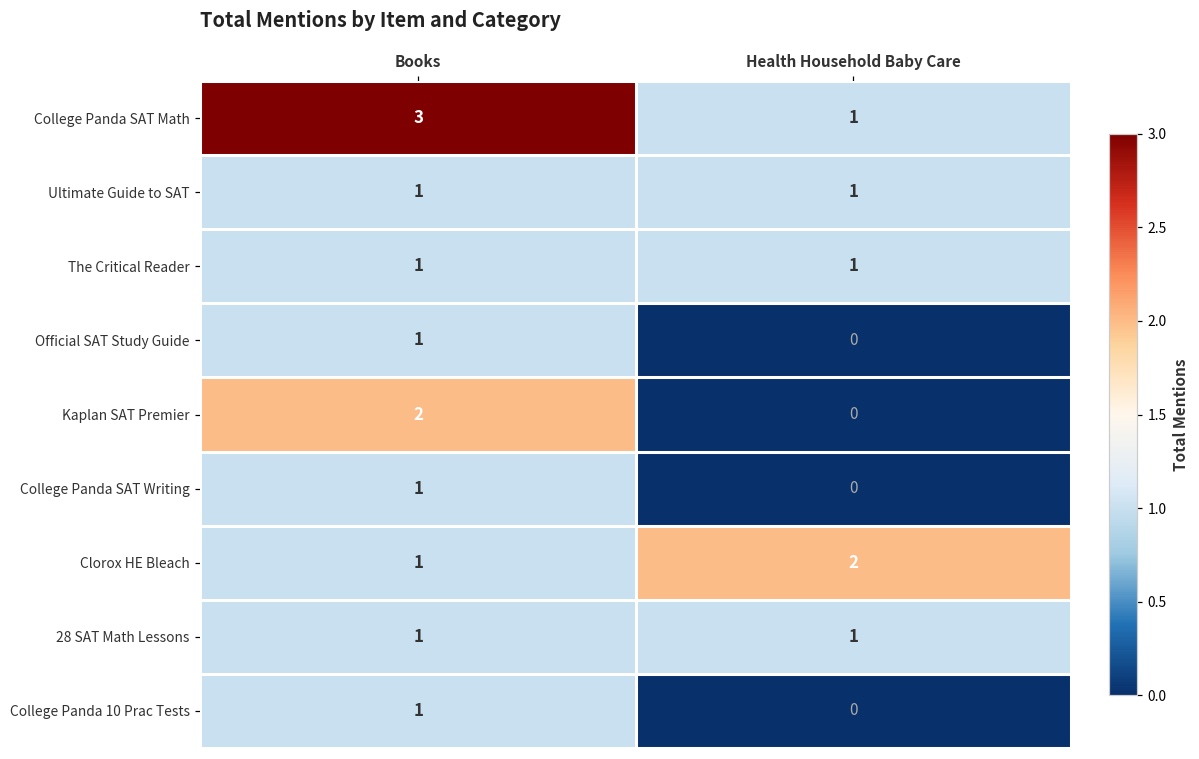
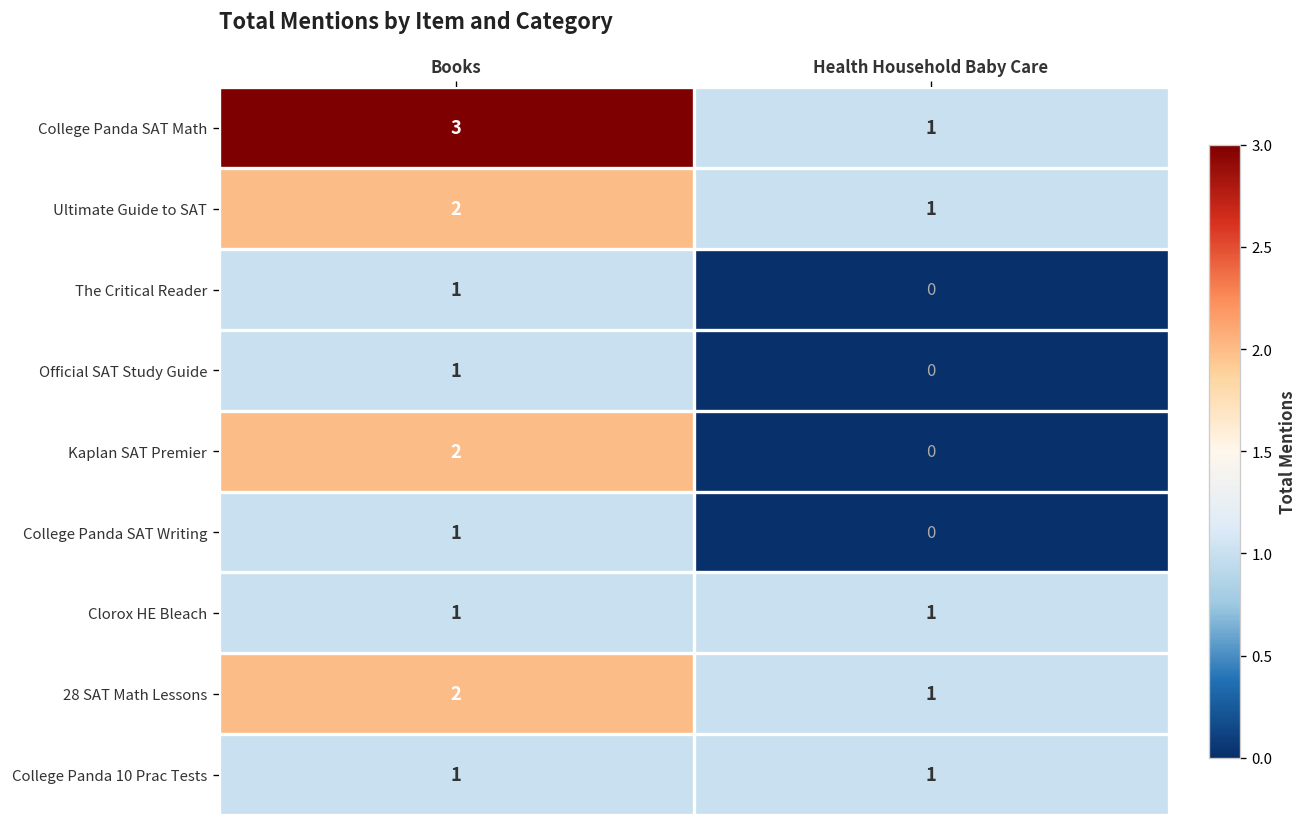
  {
    "College Panda SAT Math": {
      "Books": 3,
      "Health Household Baby Care": 1
    },
    "Ultimate Guide to SAT": {
-     "Books": 1,
+     "Books": 2,
      "Health Household Baby Care": 1
    },
    "The Critical Reader": {
      "Books": 1,
-     "Health Household Baby Care": 1
+     "Health Household Baby Care": 0
    },
    "Official SAT Study Guide": {
      "Books": 1,
      "Health Household Baby Care": 0
    },
    "Kaplan SAT Premier": {
      "Books": 2,
      "Health Household Baby Care": 0
    },
    "College Panda SAT Writing": {
      "Books": 1,
      "Health Household Baby Care": 0
    },
    "Clorox HE Bleach": {
      "Books": 1,
-     "Health Household Baby Care": 2
+     "Health Household Baby Care": 1
    },
    "28 SAT Math Lessons": {
-     "Books": 1,
+     "Books": 2,
      "Health Household Baby Care": 1
    },
    "College Panda 10 Prac Tests": {
      "Books": 1,
-     "Health Household Baby Care": 0
+     "Health Household Baby Care": 1
    }
  }
